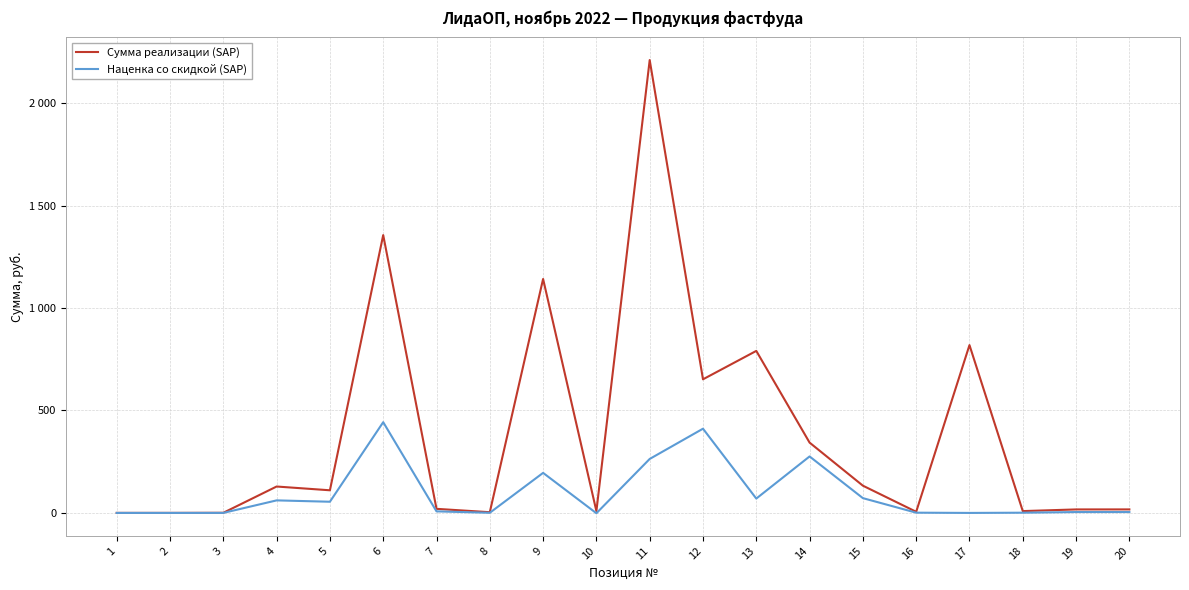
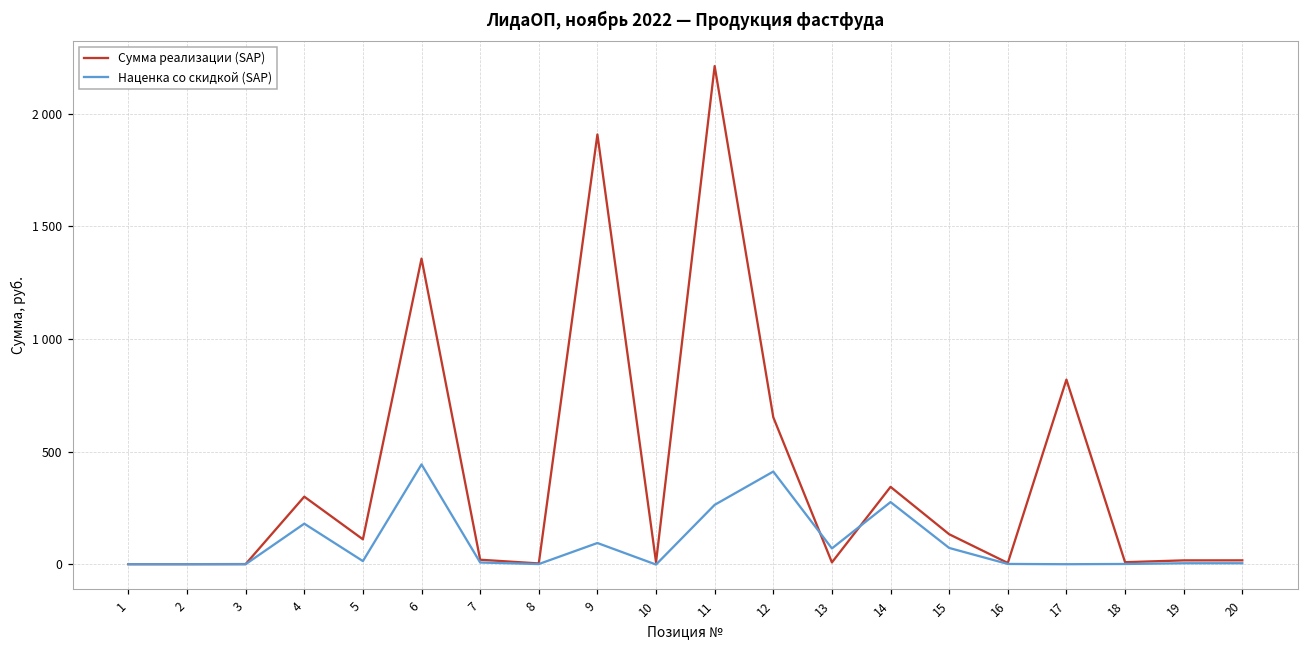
  {
    "Сумма реализации (SAP)": {
-     "4": 130,
+     "4": 300,
      "5": 110,
      "6": 1360,
      "7": 20,
-     "9": 1140,
+     "9": 1910,
      "11": 2210,
      "12": 650,
-     "13": 790,
+     "13": 10,
      "14": 340,
      "15": 130,
      "17": 820,
      "19": 20,
      "20": 20
    },
    "Наценка со скидкой (SAP)": {
-     "4": 60,
-     "5": 50,
+     "4": 180,
+     "5": 10,
      "6": 440,
      "7": 10,
-     "9": 200,
+     "9": 90,
      "11": 260,
      "12": 410,
      "13": 70,
      "14": 280,
      "15": 70,
      "17": 0,
      "19": 0,
      "20": 0
    }
  }
